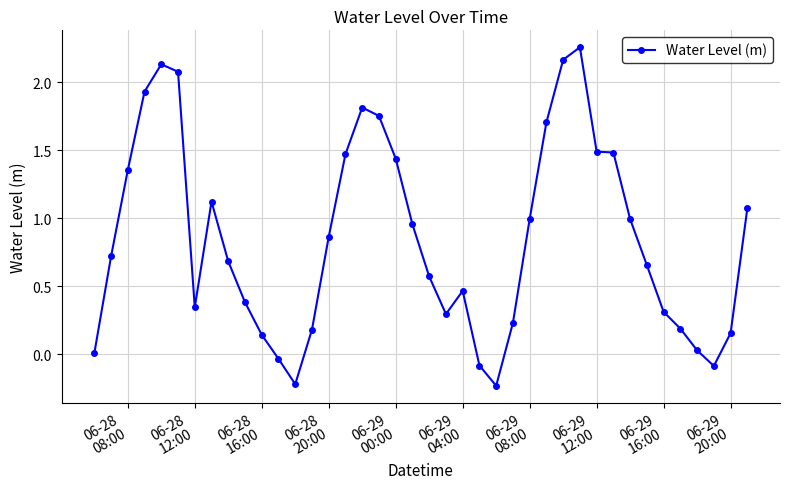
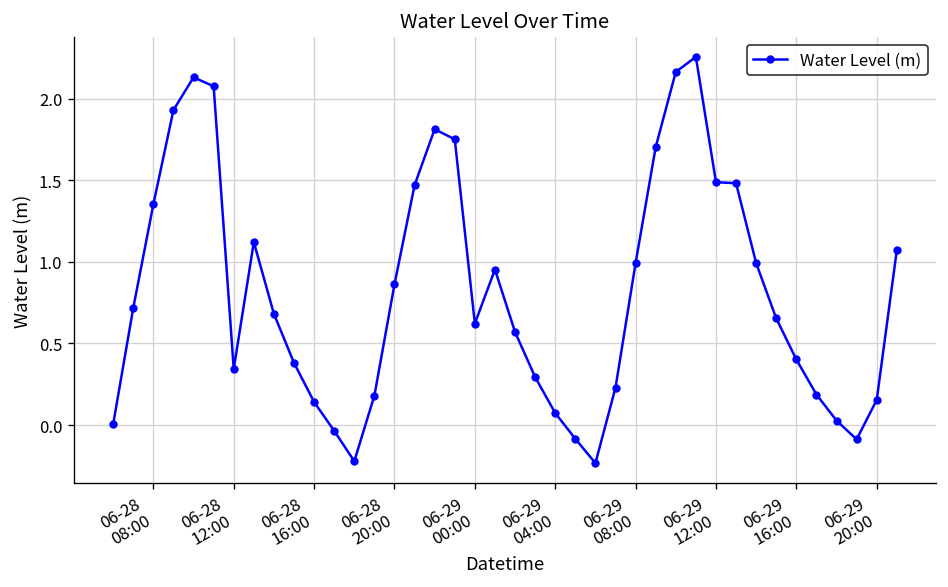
  {
    "06-28 08:00": 1.35,
    "06-28 12:00": 0.34,
    "06-28 16:00": 0.14,
    "06-28 20:00": 0.86,
-   "06-29 00:00": 1.44,
-   "06-29 04:00": 0.46,
+   "06-29 00:00": 0.62,
+   "06-29 04:00": 0.07,
    "06-29 08:00": 0.99,
    "06-29 12:00": 1.49,
-   "06-29 16:00": 0.31,
+   "06-29 16:00": 0.40,
    "06-29 20:00": 0.15
  }
